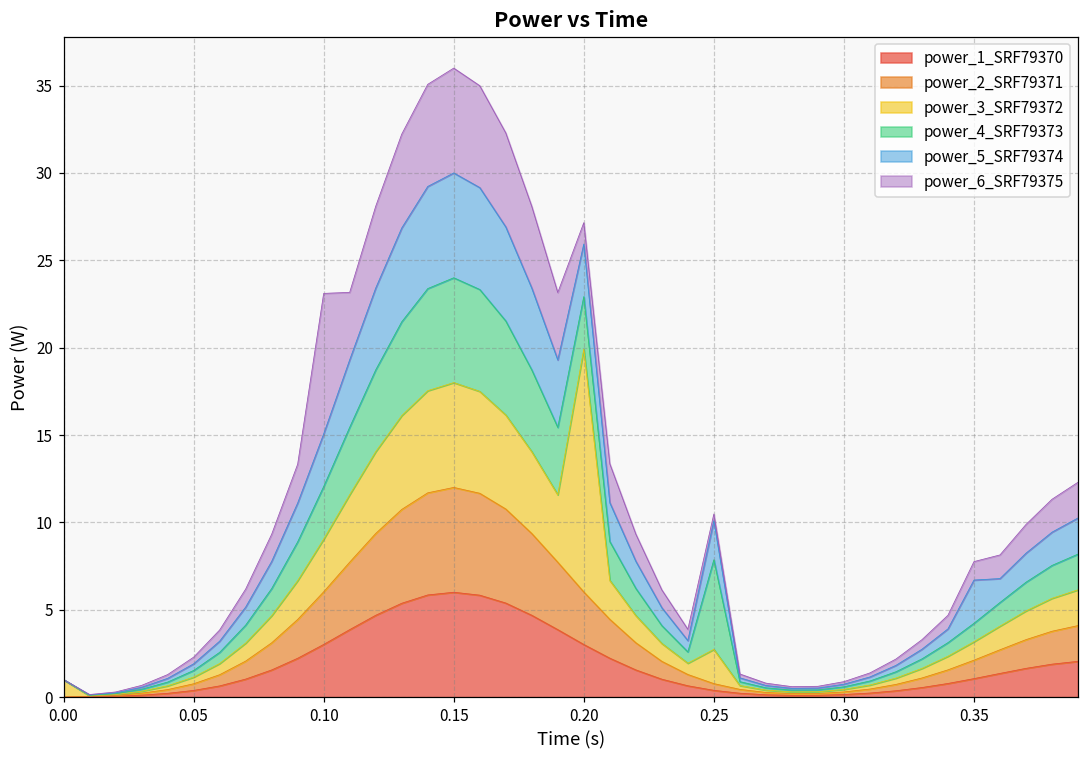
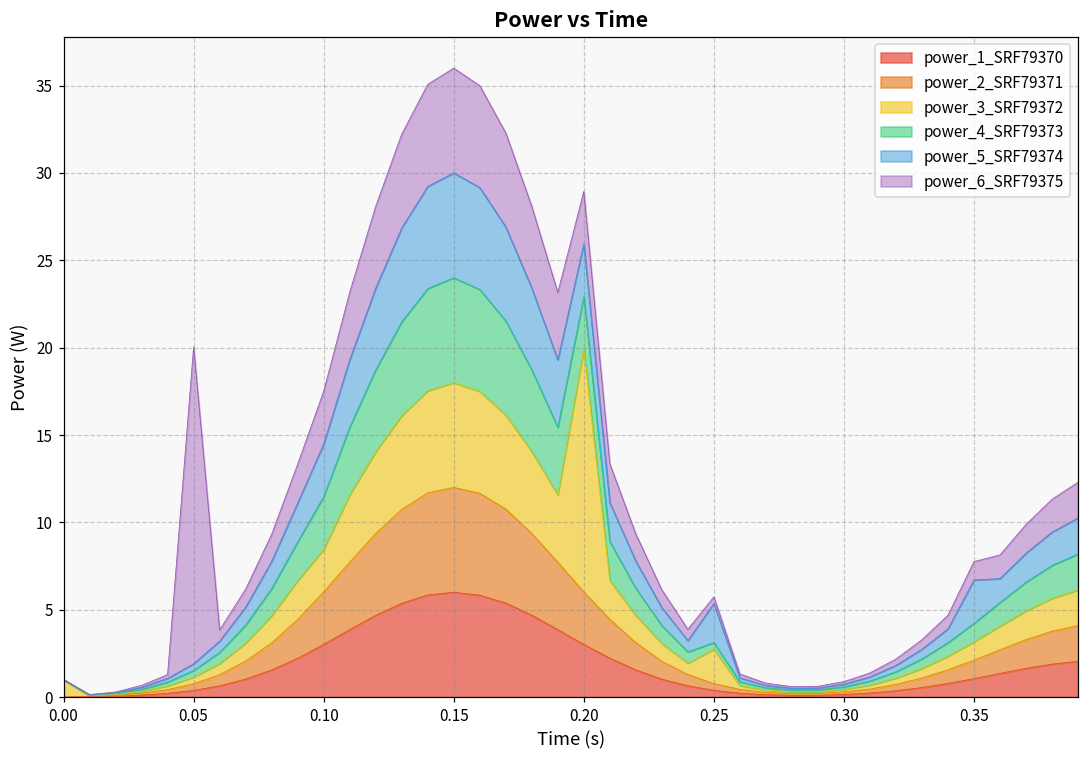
  {
    "power_3_SRF79372": {
      "0.05": 0.4,
-     "0.10": 3.0,
+     "0.10": 2.4,
      "0.15": 6.0,
      "0.20": 13.9,
      "0.25": 2.0,
      "0.35": 1.1
    },
    "power_4_SRF79373": {
      "0.05": 0.4,
      "0.10": 3.0,
      "0.15": 6.0,
      "0.20": 3.0,
-     "0.25": 5.1,
+     "0.25": 0.4,
      "0.35": 1.1
    },
    "power_5_SRF79374": {
      "0.05": 0.4,
      "0.10": 3.0,
      "0.15": 6.0,
      "0.20": 3.0,
      "0.25": 2.2,
      "0.35": 2.5
    },
    "power_6_SRF79375": {
-     "0.05": 0.4,
-     "0.10": 8.0,
+     "0.05": 18.1,
+     "0.10": 3.0,
      "0.15": 6.0,
-     "0.20": 1.2,
+     "0.20": 3.0,
      "0.25": 0.4,
      "0.35": 1.1
    }
  }
